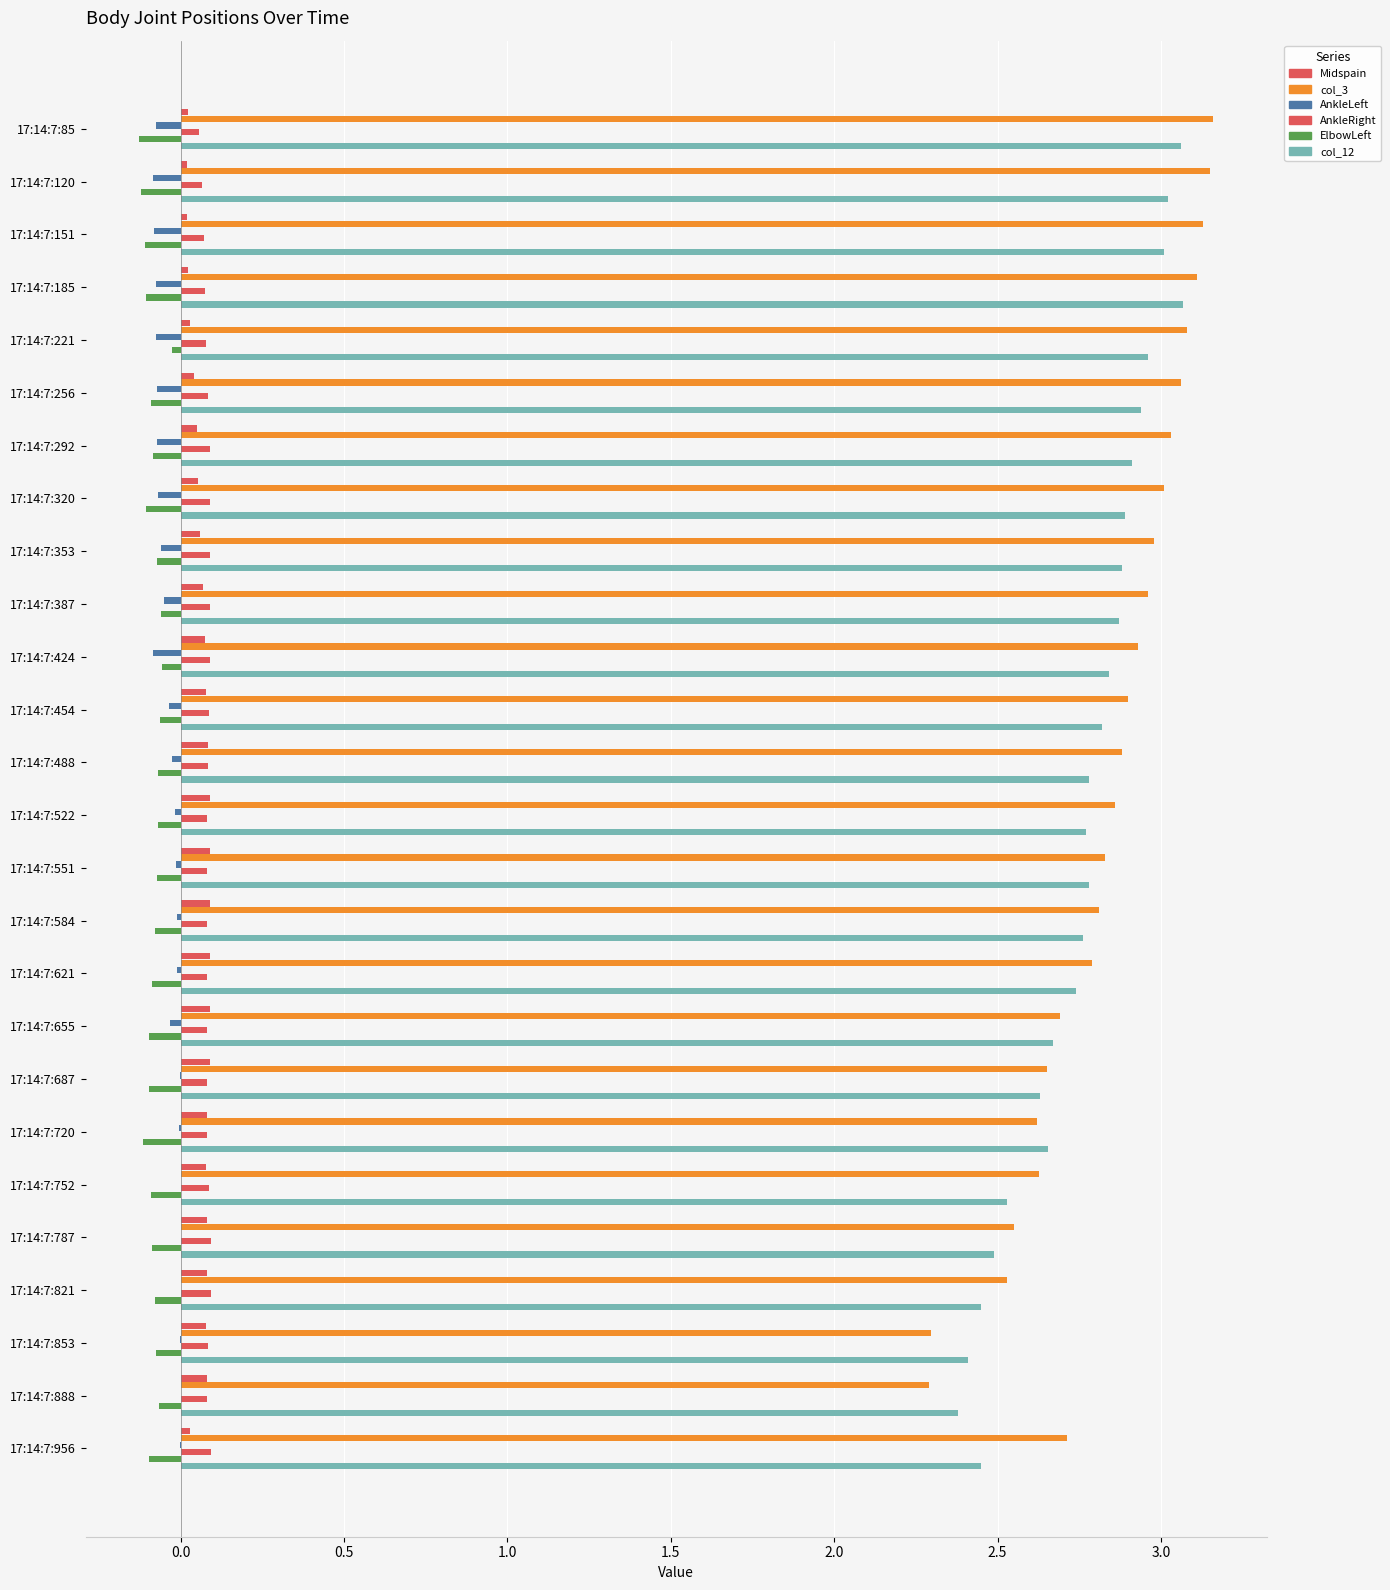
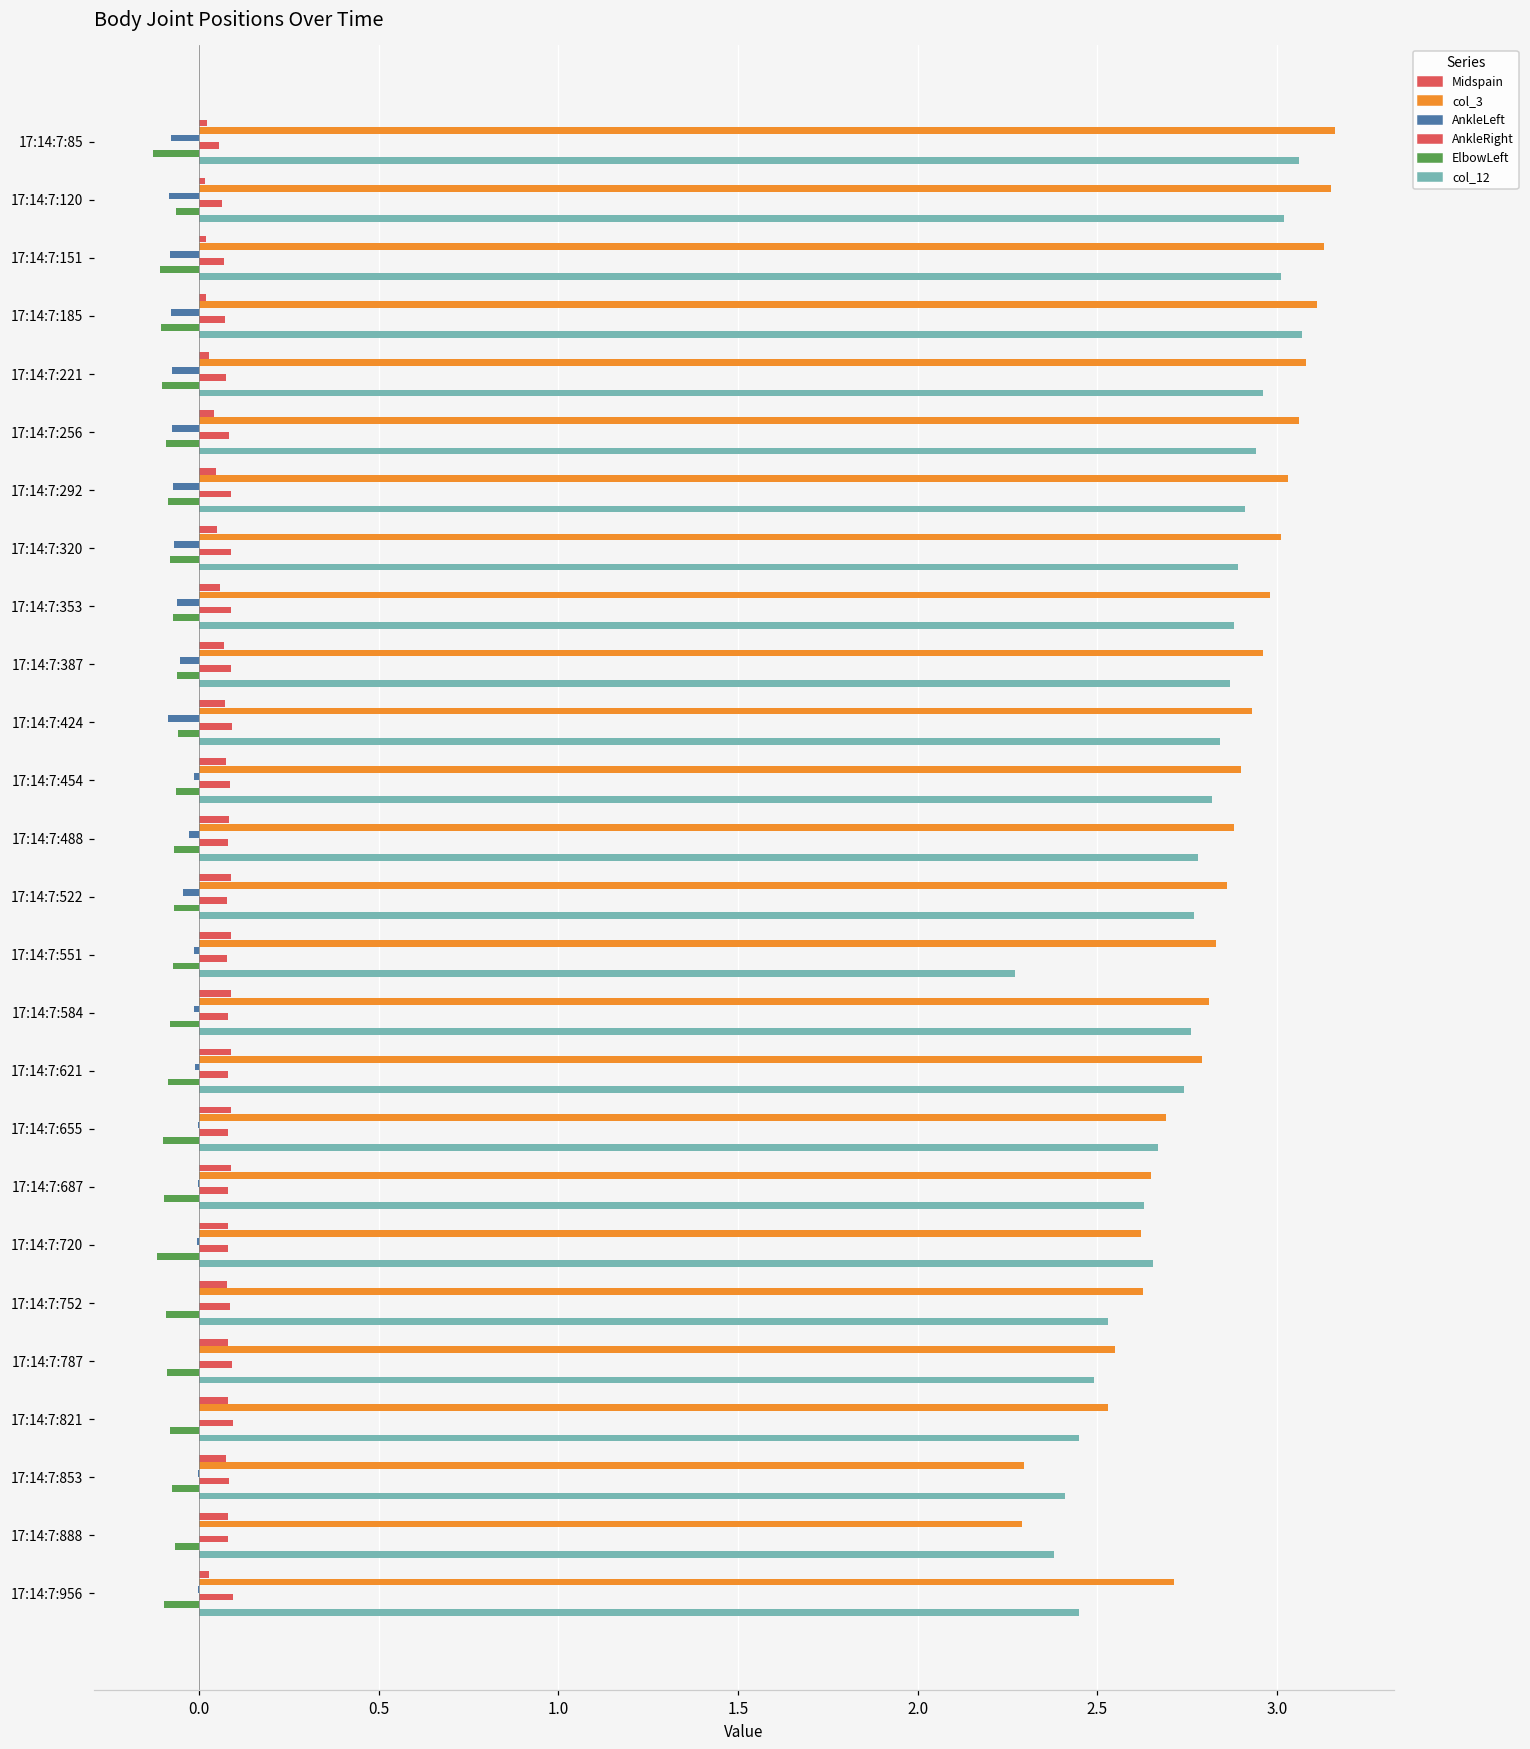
  {
    "col_3": {
      "17:14:7:85": 3.16,
      "17:14:7:120": 3.15,
      "17:14:7:151": 3.13,
      "17:14:7:185": 3.11,
      "17:14:7:221": 3.08,
      "17:14:7:256": 3.06,
      "17:14:7:292": 3.03,
      "17:14:7:320": 3.01,
      "17:14:7:353": 2.98,
      "17:14:7:387": 2.96,
      "17:14:7:424": 2.93,
      "17:14:7:454": 2.90,
      "17:14:7:488": 2.88,
      "17:14:7:522": 2.86,
      "17:14:7:551": 2.83,
      "17:14:7:584": 2.81,
      "17:14:7:621": 2.79,
      "17:14:7:655": 2.69,
      "17:14:7:687": 2.65,
      "17:14:7:720": 2.62,
      "17:14:7:752": 2.63,
      "17:14:7:787": 2.55,
      "17:14:7:821": 2.53,
      "17:14:7:853": 2.30,
      "17:14:7:888": 2.29,
      "17:14:7:956": 2.71
    },
    "AnkleLeft": {
      "17:14:7:85": -0.08,
      "17:14:7:120": -0.08,
      "17:14:7:151": -0.08,
      "17:14:7:185": -0.08,
      "17:14:7:221": -0.07,
      "17:14:7:256": -0.07,
      "17:14:7:292": -0.07,
      "17:14:7:320": -0.07,
      "17:14:7:353": -0.06,
      "17:14:7:387": -0.05,
      "17:14:7:424": -0.09,
-     "17:14:7:454": -0.04,
+     "17:14:7:454": -0.01,
      "17:14:7:488": -0.03,
-     "17:14:7:522": -0.02,
+     "17:14:7:522": -0.04,
      "17:14:7:551": -0.01,
      "17:14:7:584": -0.01,
      "17:14:7:621": -0.01,
-     "17:14:7:655": -0.03
+     "17:14:7:655": 0.00
    },
    "ElbowLeft": {
      "17:14:7:85": -0.13,
-     "17:14:7:120": -0.12,
+     "17:14:7:120": -0.06,
      "17:14:7:151": -0.11,
      "17:14:7:185": -0.11,
-     "17:14:7:221": -0.03,
+     "17:14:7:221": -0.10,
      "17:14:7:256": -0.09,
      "17:14:7:292": -0.09,
-     "17:14:7:320": -0.11,
+     "17:14:7:320": -0.08,
      "17:14:7:353": -0.07,
      "17:14:7:387": -0.06,
      "17:14:7:424": -0.06,
      "17:14:7:454": -0.06,
      "17:14:7:488": -0.07,
      "17:14:7:522": -0.07,
      "17:14:7:551": -0.07,
      "17:14:7:584": -0.08,
      "17:14:7:621": -0.09,
      "17:14:7:655": -0.10,
      "17:14:7:687": -0.10,
      "17:14:7:720": -0.12,
      "17:14:7:752": -0.09,
      "17:14:7:787": -0.09,
      "17:14:7:821": -0.08,
      "17:14:7:853": -0.07,
      "17:14:7:888": -0.07,
      "17:14:7:956": -0.10
    },
    "col_12": {
      "17:14:7:85": 3.06,
      "17:14:7:120": 3.02,
      "17:14:7:151": 3.01,
      "17:14:7:185": 3.07,
      "17:14:7:221": 2.96,
      "17:14:7:256": 2.94,
      "17:14:7:292": 2.91,
      "17:14:7:320": 2.89,
      "17:14:7:353": 2.88,
      "17:14:7:387": 2.87,
      "17:14:7:424": 2.84,
      "17:14:7:454": 2.82,
      "17:14:7:488": 2.78,
      "17:14:7:522": 2.77,
-     "17:14:7:551": 2.78,
+     "17:14:7:551": 2.27,
      "17:14:7:584": 2.76,
      "17:14:7:621": 2.74,
      "17:14:7:655": 2.67,
      "17:14:7:687": 2.63,
      "17:14:7:720": 2.66,
      "17:14:7:752": 2.53,
      "17:14:7:787": 2.49,
      "17:14:7:821": 2.45,
      "17:14:7:853": 2.41,
      "17:14:7:888": 2.38,
      "17:14:7:956": 2.45
    }
  }
